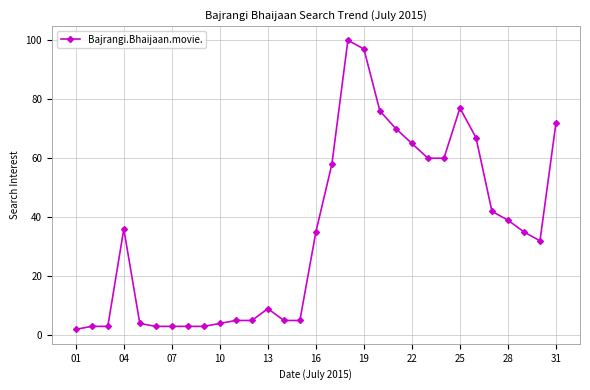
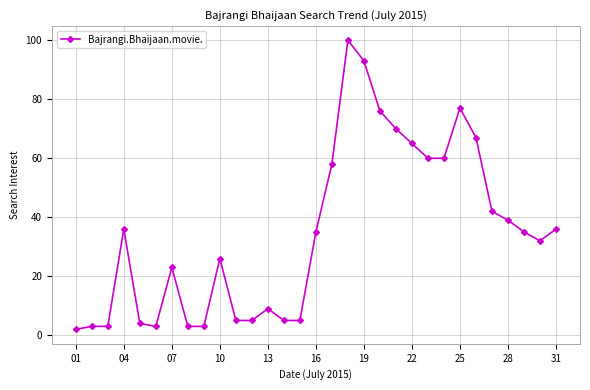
  {
    "01": 2,
    "04": 36,
-   "07": 3,
-   "10": 4,
+   "07": 23,
+   "10": 26,
    "13": 9,
    "16": 35,
-   "19": 97,
+   "19": 93,
    "22": 65,
    "25": 77,
    "28": 39,
-   "31": 72
+   "31": 36
  }
